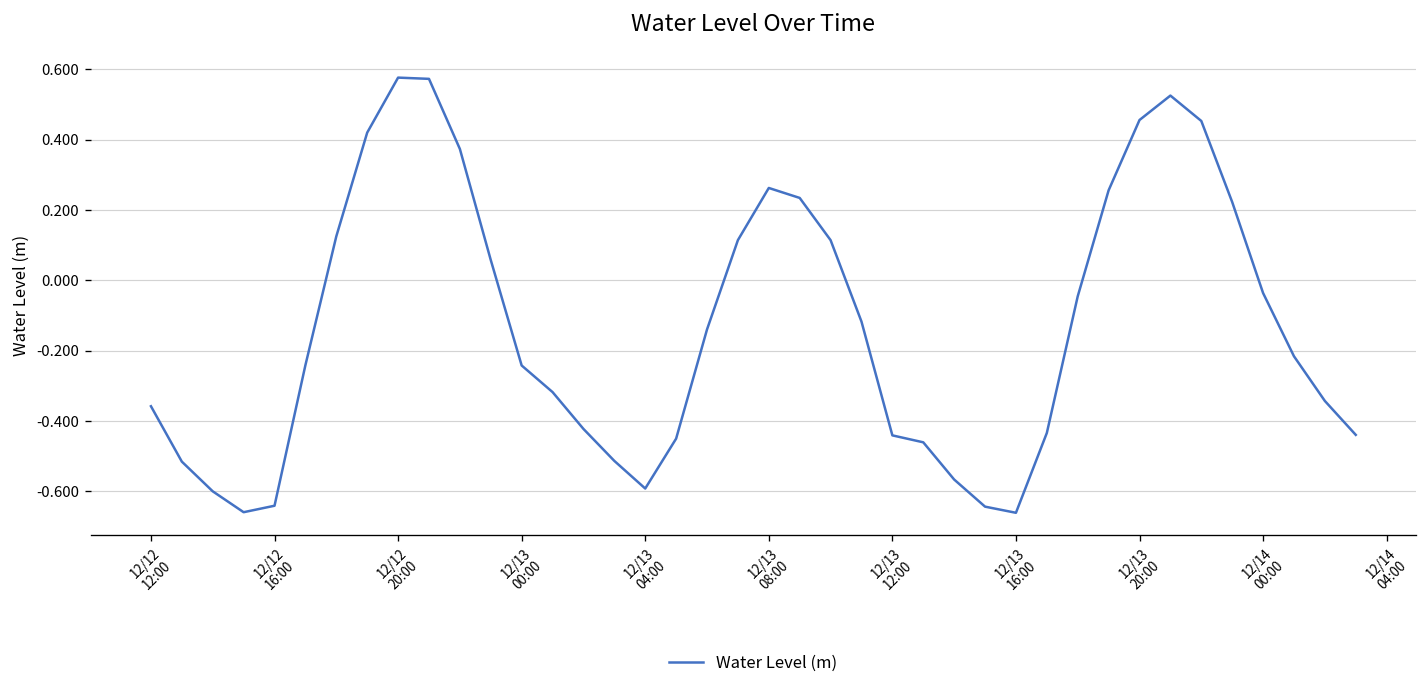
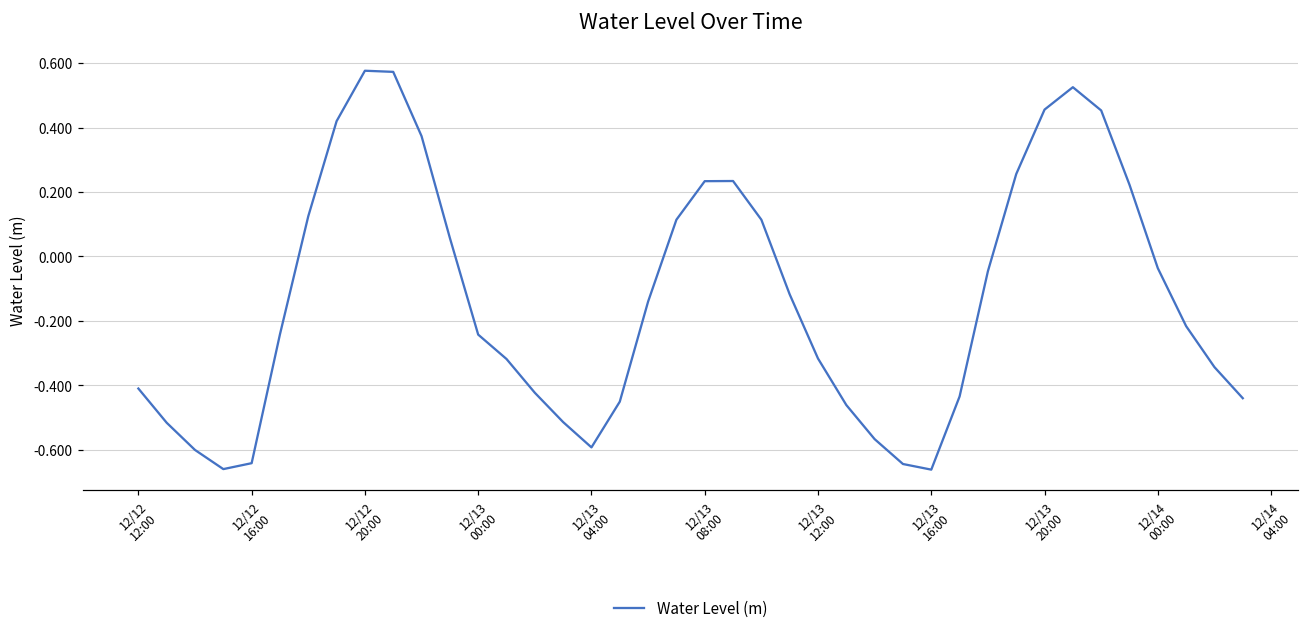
  {
-   "12/12 12:00": -0.36,
+   "12/12 12:00": -0.41,
    "12/12 16:00": -0.64,
    "12/12 20:00": 0.58,
    "12/13 00:00": -0.24,
    "12/13 04:00": -0.59,
-   "12/13 08:00": 0.26,
-   "12/13 12:00": -0.44,
+   "12/13 08:00": 0.23,
+   "12/13 12:00": -0.32,
    "12/13 16:00": -0.66,
    "12/13 20:00": 0.46,
    "12/14 00:00": -0.04
  }
